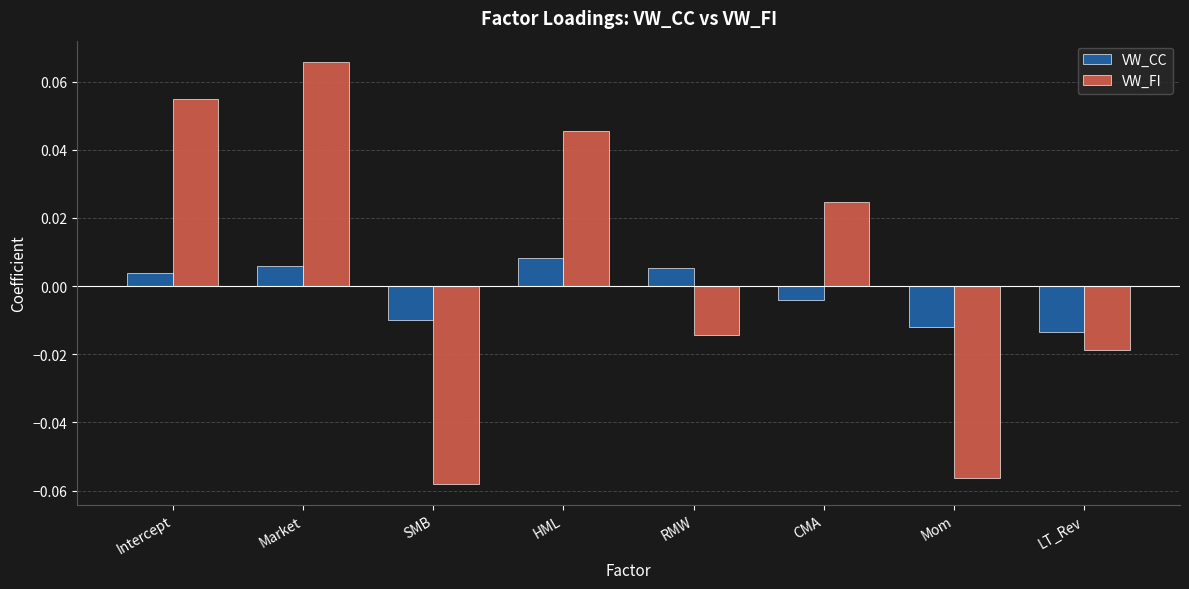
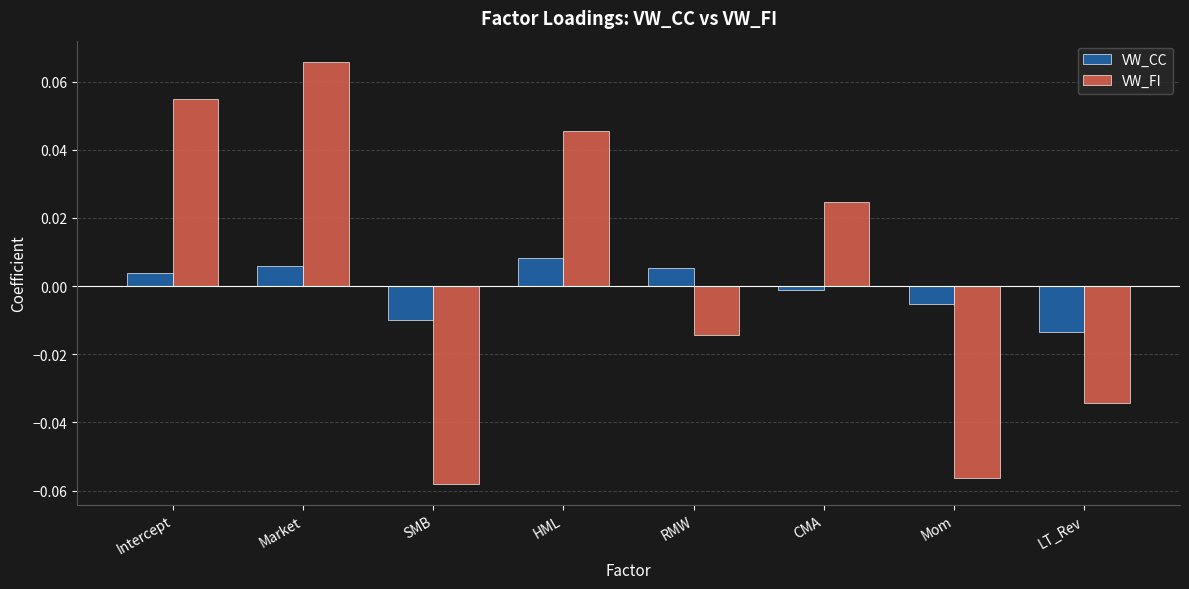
  {
    "VW_CC": {
      "Intercept": 0.004,
      "Market": 0.006,
      "SMB": -0.010,
      "HML": 0.008,
      "RMW": 0.005,
-     "CMA": -0.004,
-     "Mom": -0.012,
+     "CMA": -0.001,
+     "Mom": -0.005,
      "LT_Rev": -0.014
    },
    "VW_FI": {
      "Intercept": 0.055,
      "Market": 0.066,
      "SMB": -0.058,
      "HML": 0.046,
      "RMW": -0.014,
      "CMA": 0.025,
      "Mom": -0.056,
-     "LT_Rev": -0.019
+     "LT_Rev": -0.034
    }
  }
